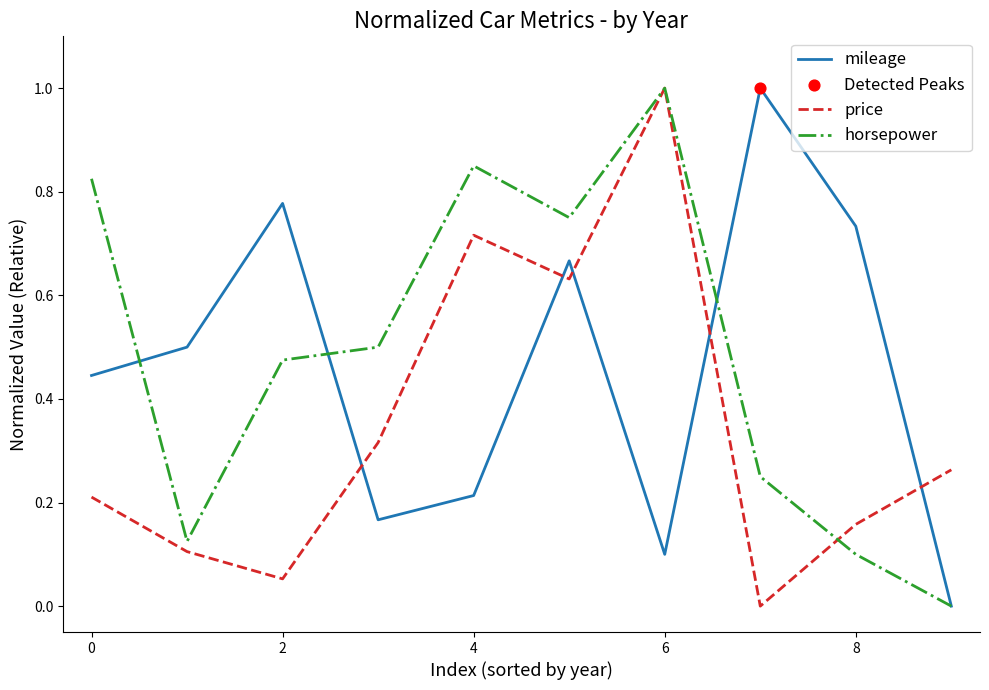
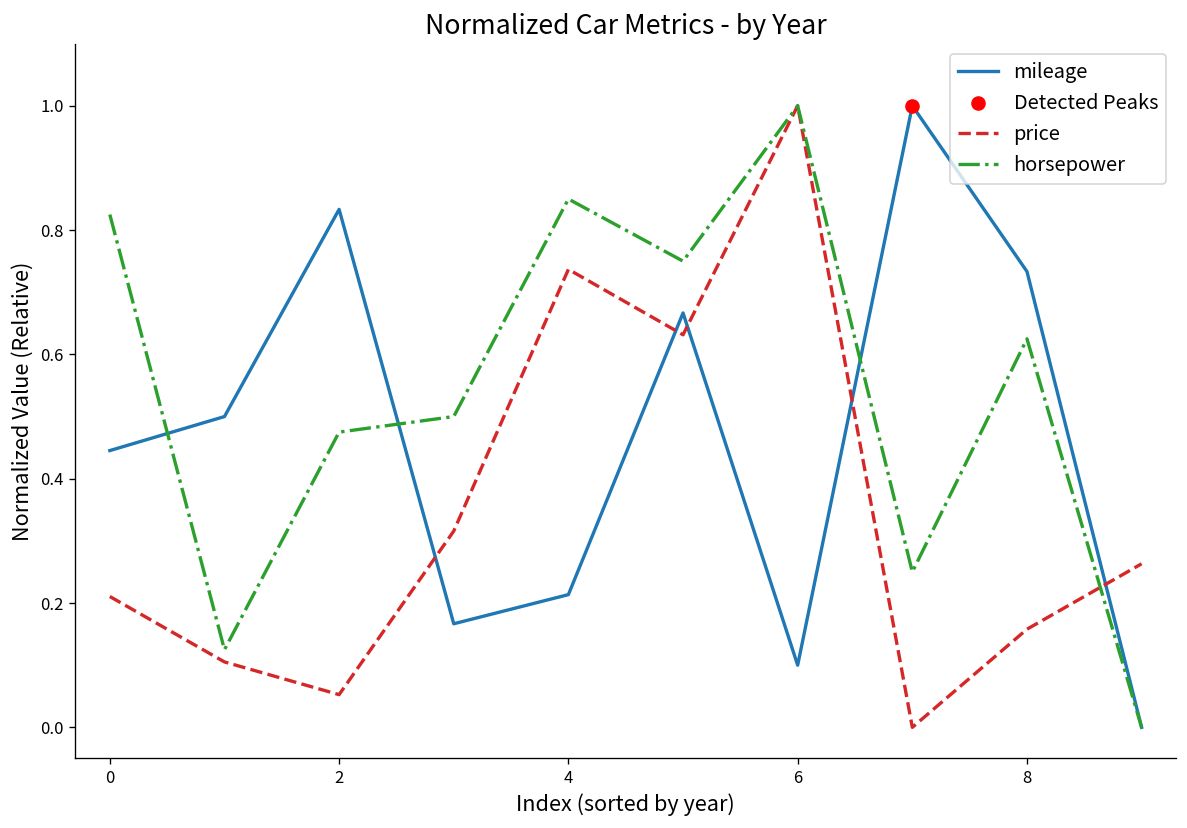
  {
    "mileage": {
      "0": 0.45,
-     "2": 0.78,
+     "2": 0.83,
      "4": 0.21,
      "6": 0.10,
      "8": 0.73
    },
    "price": {
      "0": 0.21,
      "2": 0.05,
-     "4": 0.72,
+     "4": 0.74,
      "8": 0.16
    },
    "horsepower": {
      "0": 0.83,
      "2": 0.48,
      "4": 0.85,
-     "8": 0.10
+     "8": 0.63
    }
  }
